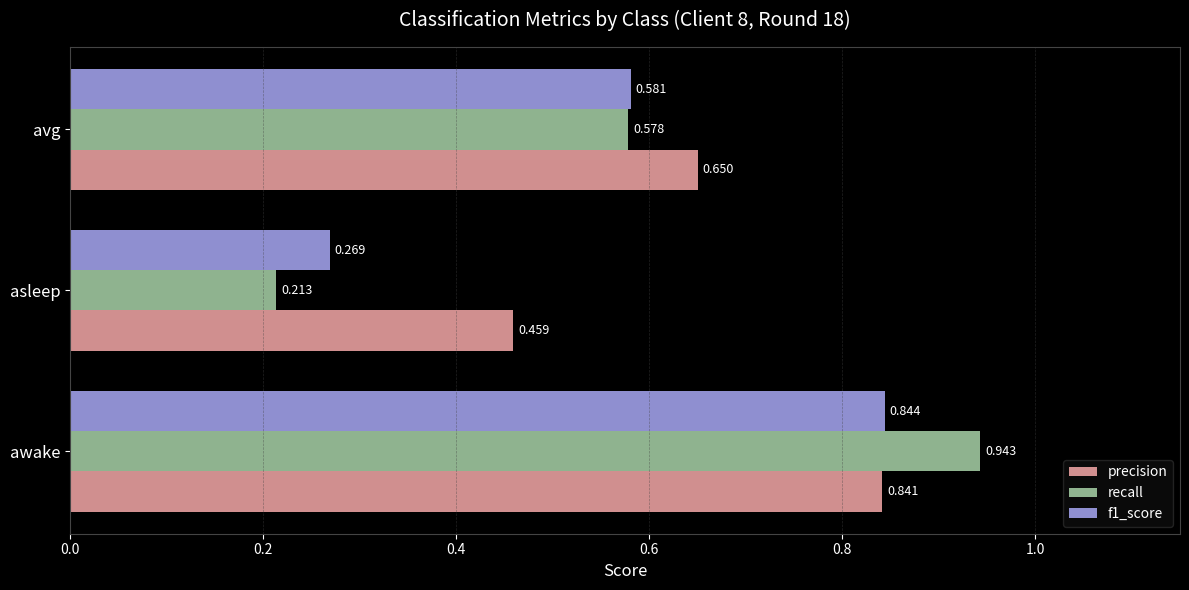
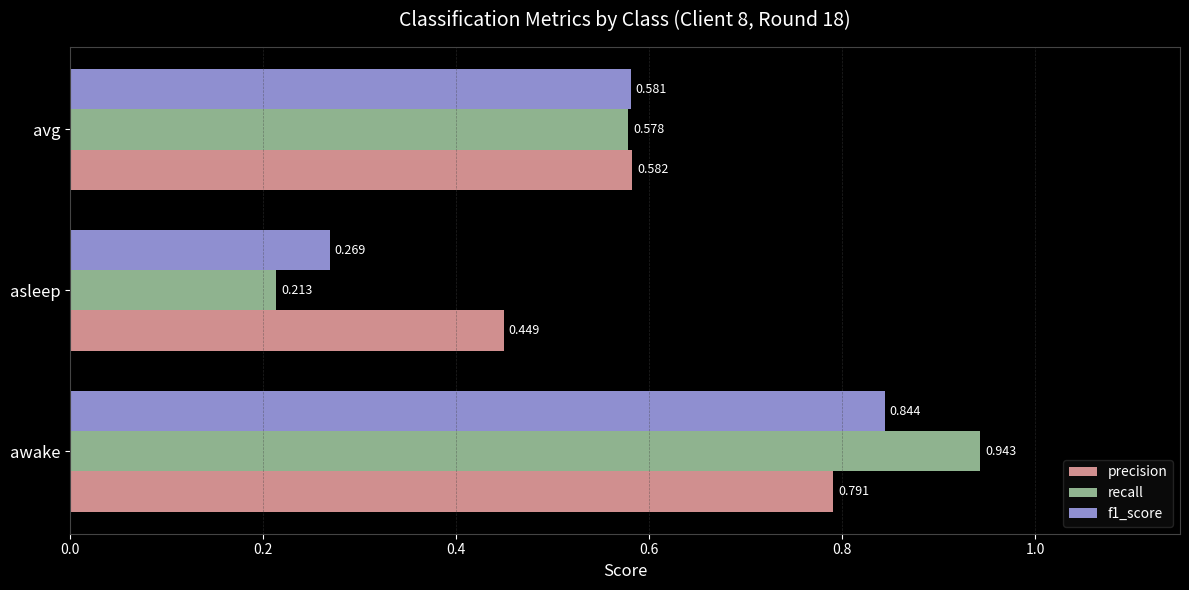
  {
    "precision": {
-     "avg": 0.650,
-     "asleep": 0.459,
-     "awake": 0.841
+     "avg": 0.582,
+     "asleep": 0.449,
+     "awake": 0.791
    },
    "recall": {
      "avg": 0.578,
      "asleep": 0.213,
      "awake": 0.943
    },
    "f1_score": {
      "avg": 0.581,
      "asleep": 0.269,
      "awake": 0.844
    }
  }
